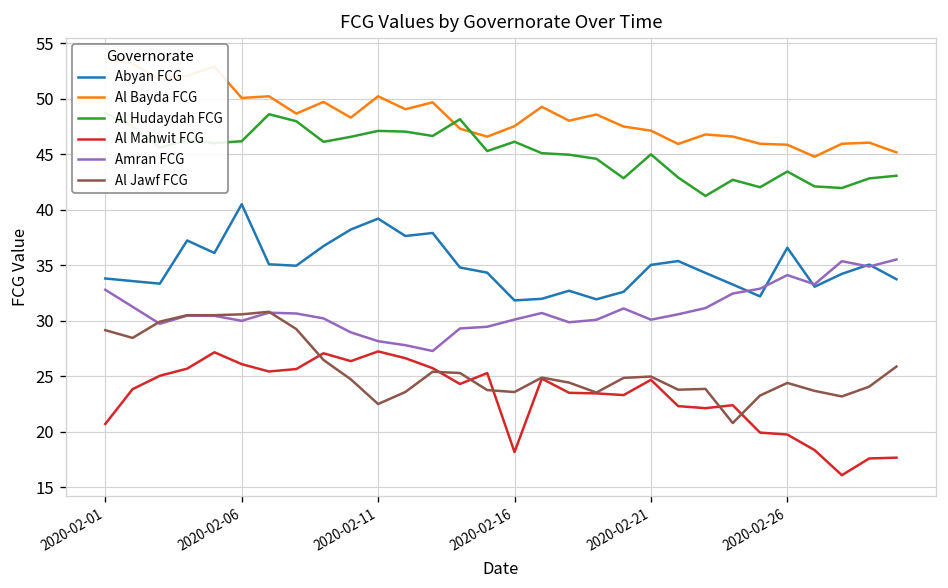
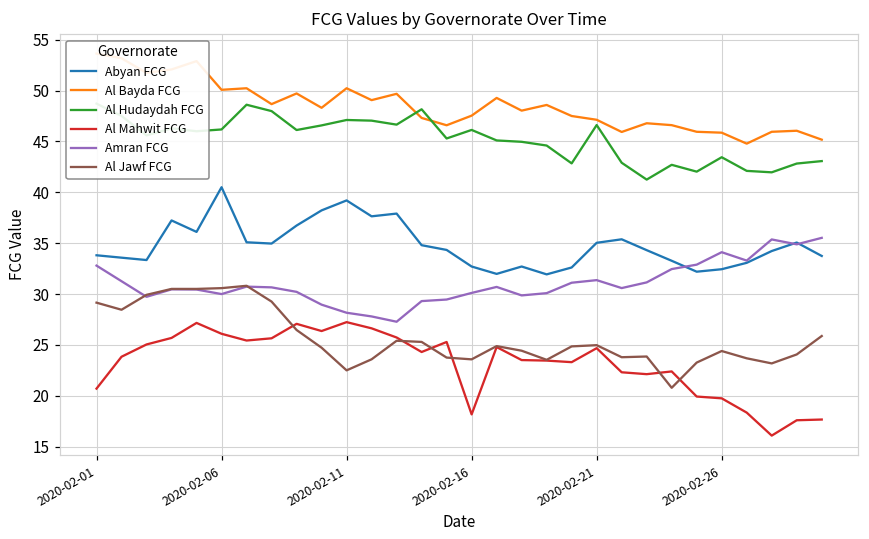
  {
    "Abyan FCG": {
      "2020-02-01": 34,
      "2020-02-06": 41,
      "2020-02-11": 39,
-     "2020-02-16": 32,
+     "2020-02-16": 33,
      "2020-02-21": 35,
-     "2020-02-26": 37
+     "2020-02-26": 32
    },
    "Al Bayda FCG": {
      "2020-02-06": 50,
      "2020-02-11": 50,
      "2020-02-16": 48,
      "2020-02-21": 47,
      "2020-02-26": 46
    },
    "Al Hudaydah FCG": {
      "2020-02-06": 46,
      "2020-02-11": 47,
      "2020-02-16": 46,
-     "2020-02-21": 45,
+     "2020-02-21": 47,
      "2020-02-26": 43
    },
    "Al Mahwit FCG": {
      "2020-02-01": 21,
      "2020-02-06": 26,
      "2020-02-11": 27,
      "2020-02-16": 18,
      "2020-02-21": 25,
      "2020-02-26": 20
    },
    "Amran FCG": {
      "2020-02-01": 33,
      "2020-02-06": 30,
      "2020-02-11": 28,
      "2020-02-16": 30,
-     "2020-02-21": 30,
+     "2020-02-21": 31,
      "2020-02-26": 34
    },
    "Al Jawf FCG": {
      "2020-02-01": 29,
      "2020-02-06": 31,
      "2020-02-11": 23,
      "2020-02-16": 24,
      "2020-02-21": 25,
      "2020-02-26": 24
    }
  }
